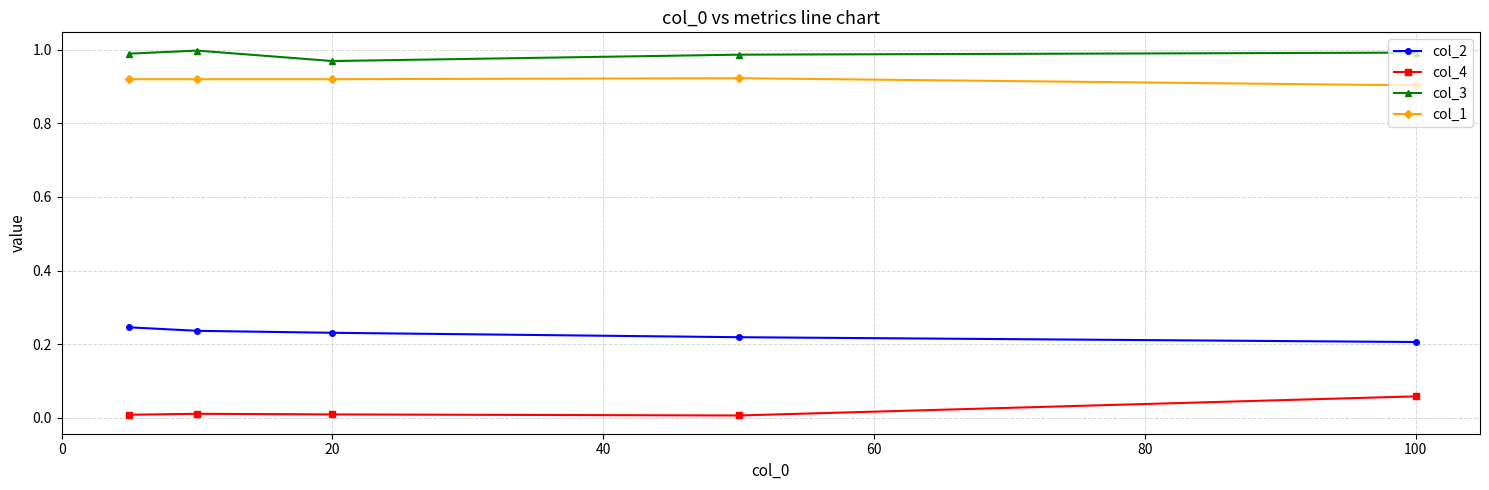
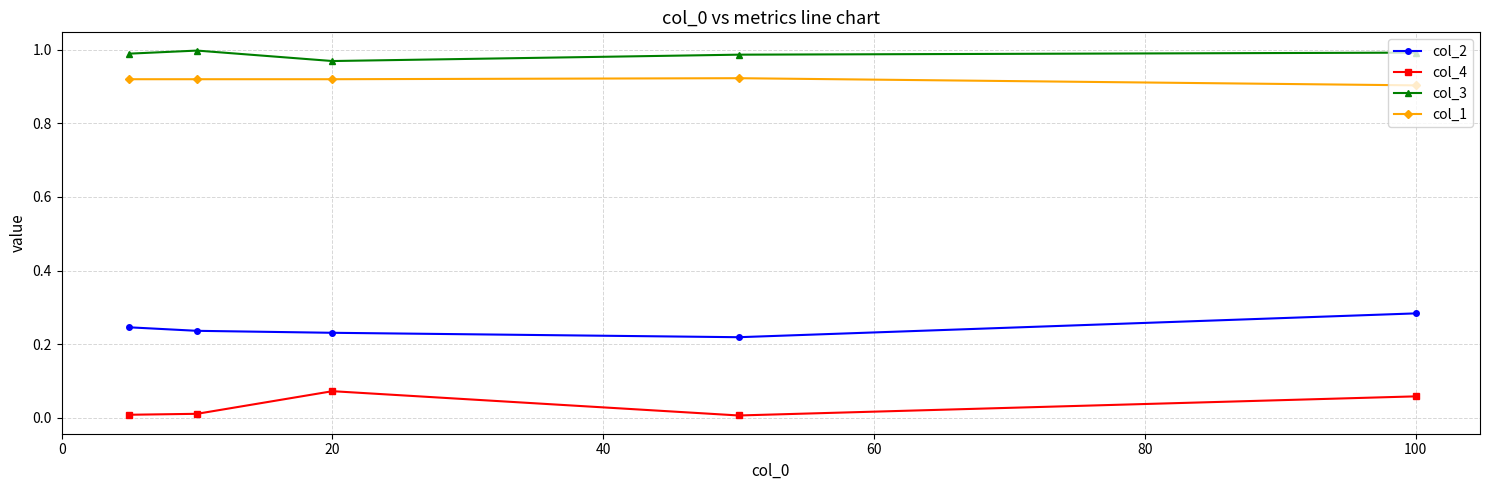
  {
    "col_2": {
      "20": 0.23,
-     "100": 0.21
+     "100": 0.28
    },
    "col_4": {
-     "20": 0.01,
+     "20": 0.07,
      "100": 0.06
    },
    "col_3": {
      "20": 0.97
    },
    "col_1": {
      "20": 0.92
    }
  }
